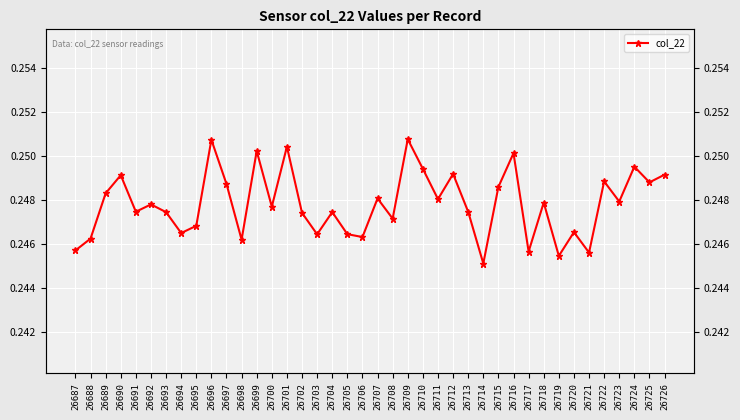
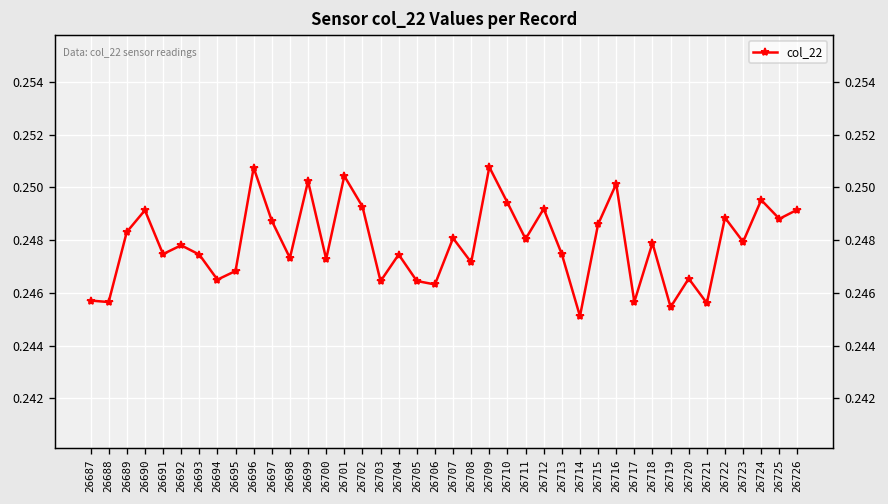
  {
    "26687": 0.2457,
-   "26688": 0.2462,
+   "26688": 0.2457,
    "26689": 0.2483,
    "26690": 0.2491,
    "26691": 0.2475,
    "26692": 0.2478,
    "26693": 0.2475,
    "26694": 0.2465,
    "26695": 0.2468,
    "26696": 0.2507,
    "26697": 0.2487,
-   "26698": 0.2462,
+   "26698": 0.2473,
    "26699": 0.2502,
-   "26700": 0.2477,
+   "26700": 0.2473,
    "26701": 0.2504,
-   "26702": 0.2474,
+   "26702": 0.2493,
    "26703": 0.2464,
    "26704": 0.2475,
    "26705": 0.2465,
    "26706": 0.2463,
    "26707": 0.2481,
    "26708": 0.2472,
    "26709": 0.2508,
    "26710": 0.2494,
    "26711": 0.2480,
    "26712": 0.2492,
    "26713": 0.2475,
    "26714": 0.2451,
    "26715": 0.2486,
    "26716": 0.2501,
    "26717": 0.2457,
    "26718": 0.2479,
    "26719": 0.2455,
    "26720": 0.2465,
    "26721": 0.2456,
    "26722": 0.2489,
    "26723": 0.2479,
    "26724": 0.2495,
    "26725": 0.2488,
    "26726": 0.2492
  }
